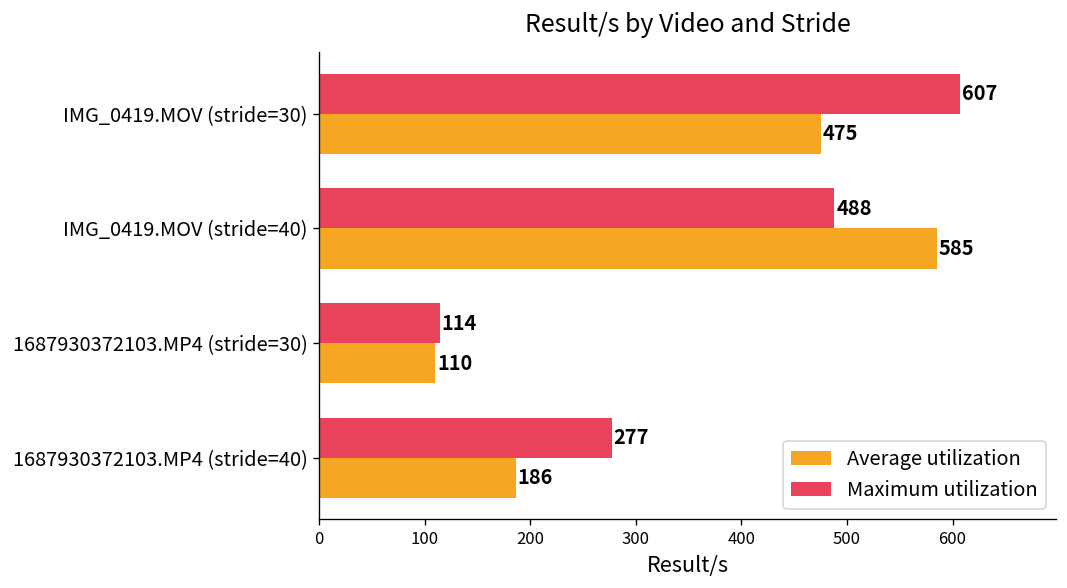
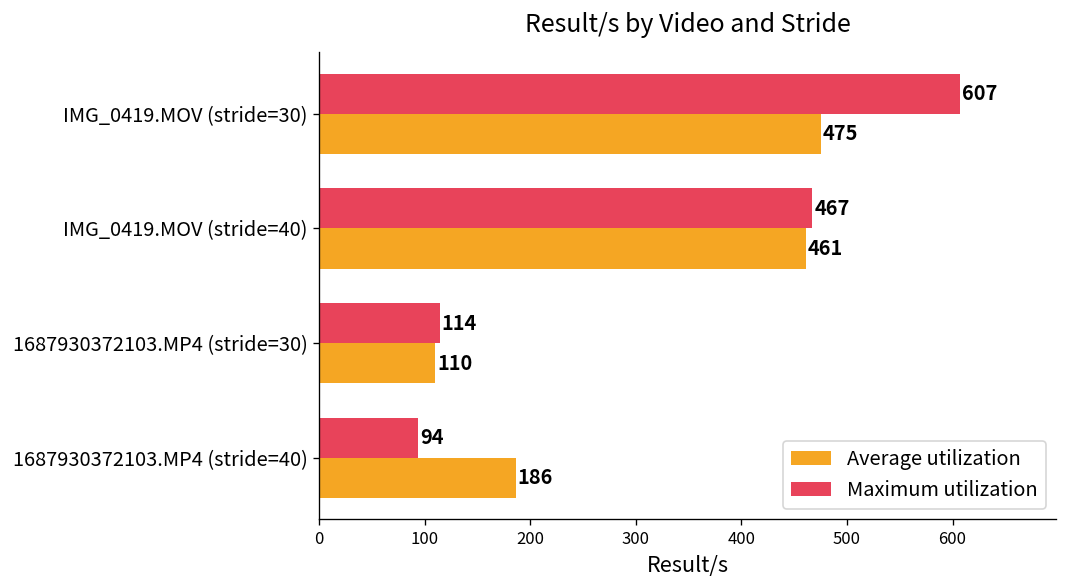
  {
    "Average utilization": {
      "IMG_0419.MOV (stride=30)": 475,
-     "IMG_0419.MOV (stride=40)": 585,
+     "IMG_0419.MOV (stride=40)": 461,
      "1687930372103.MP4 (stride=30)": 110,
      "1687930372103.MP4 (stride=40)": 186
    },
    "Maximum utilization": {
      "IMG_0419.MOV (stride=30)": 607,
-     "IMG_0419.MOV (stride=40)": 488,
+     "IMG_0419.MOV (stride=40)": 467,
      "1687930372103.MP4 (stride=30)": 114,
-     "1687930372103.MP4 (stride=40)": 277
+     "1687930372103.MP4 (stride=40)": 94
    }
  }
